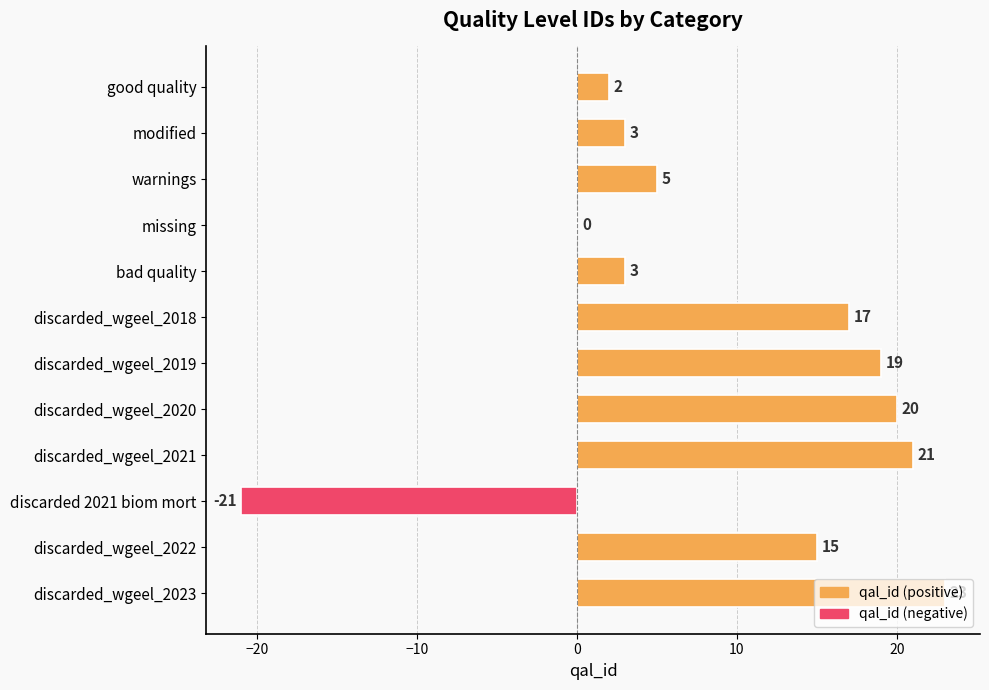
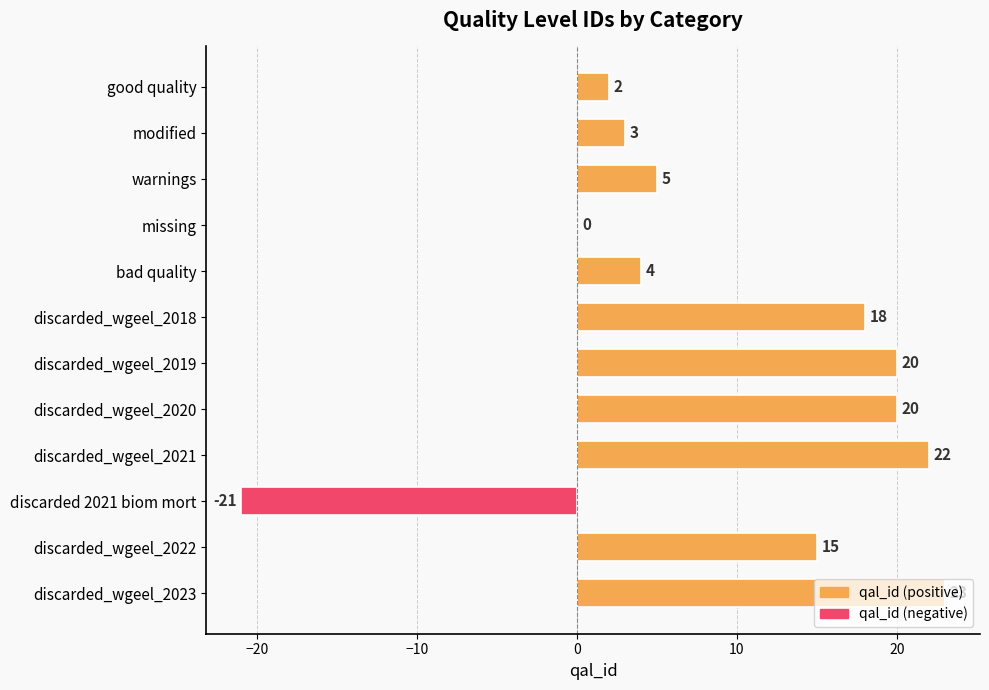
  {
    "good quality": 2,
    "modified": 3,
    "warnings": 5,
    "missing": 0,
-   "bad quality": 3,
-   "discarded_wgeel_2018": 17,
-   "discarded_wgeel_2019": 19,
+   "bad quality": 4,
+   "discarded_wgeel_2018": 18,
+   "discarded_wgeel_2019": 20,
    "discarded_wgeel_2020": 20,
-   "discarded_wgeel_2021": 21,
+   "discarded_wgeel_2021": 22,
    "discarded 2021 biom mort": -21,
    "discarded_wgeel_2022": 15
  }
